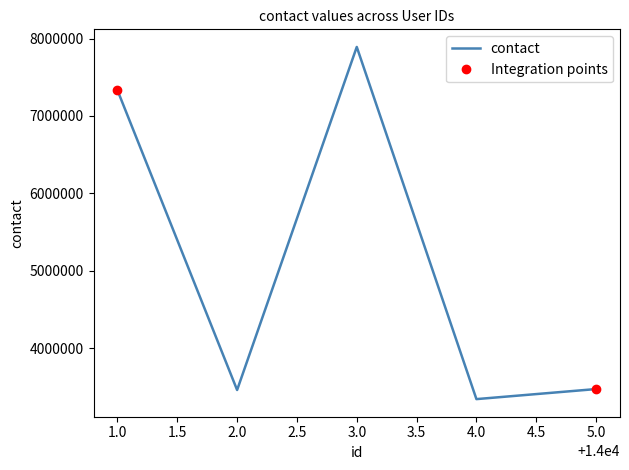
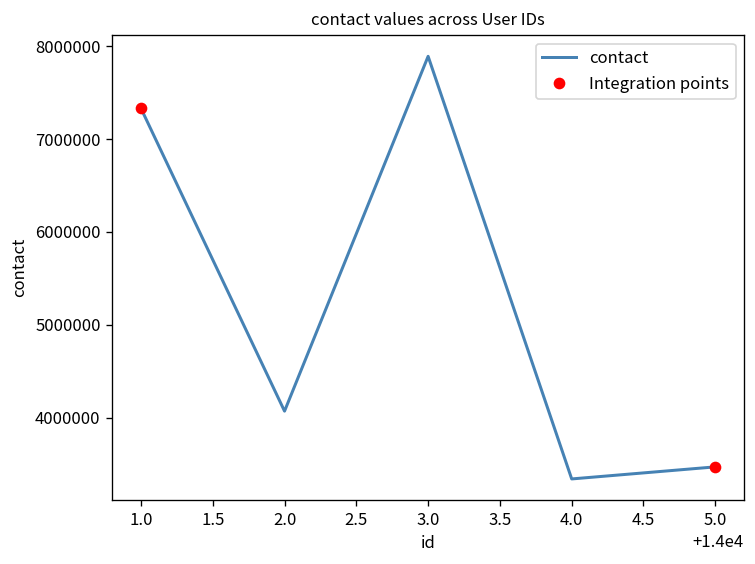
  {
    "contact": {
-     "2.0": 3500000,
+     "2.0": 4100000,
      "3.0": 7900000,
      "4.0": 3300000
    }
  }
